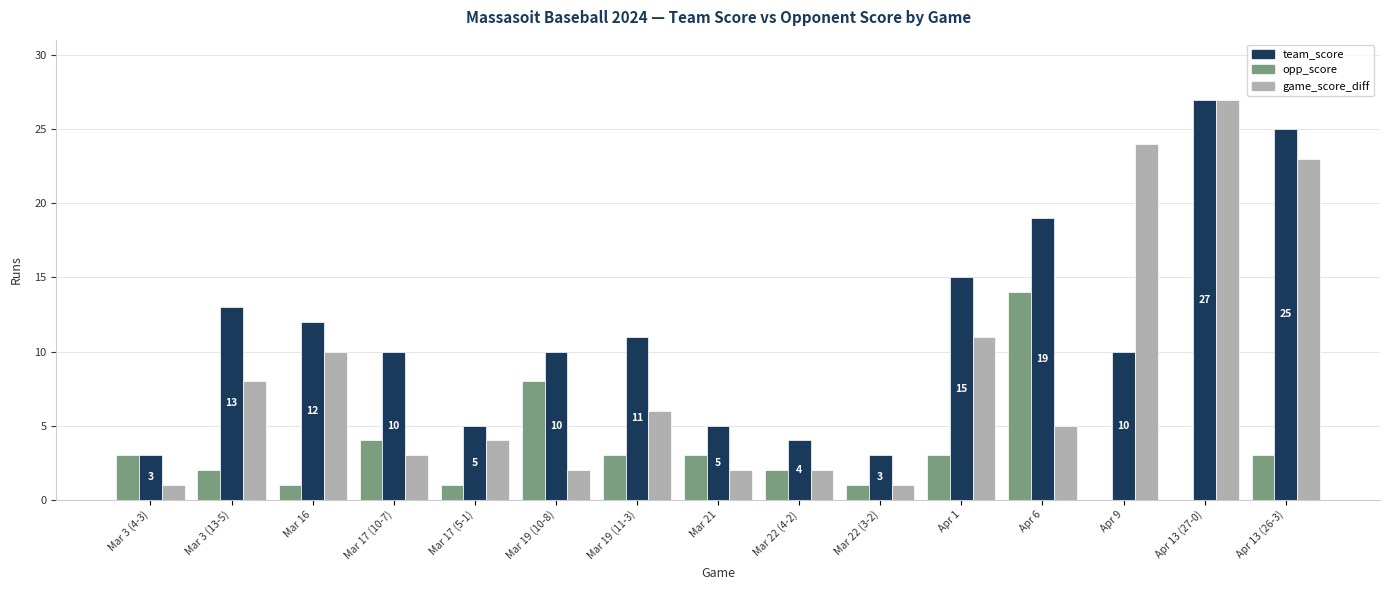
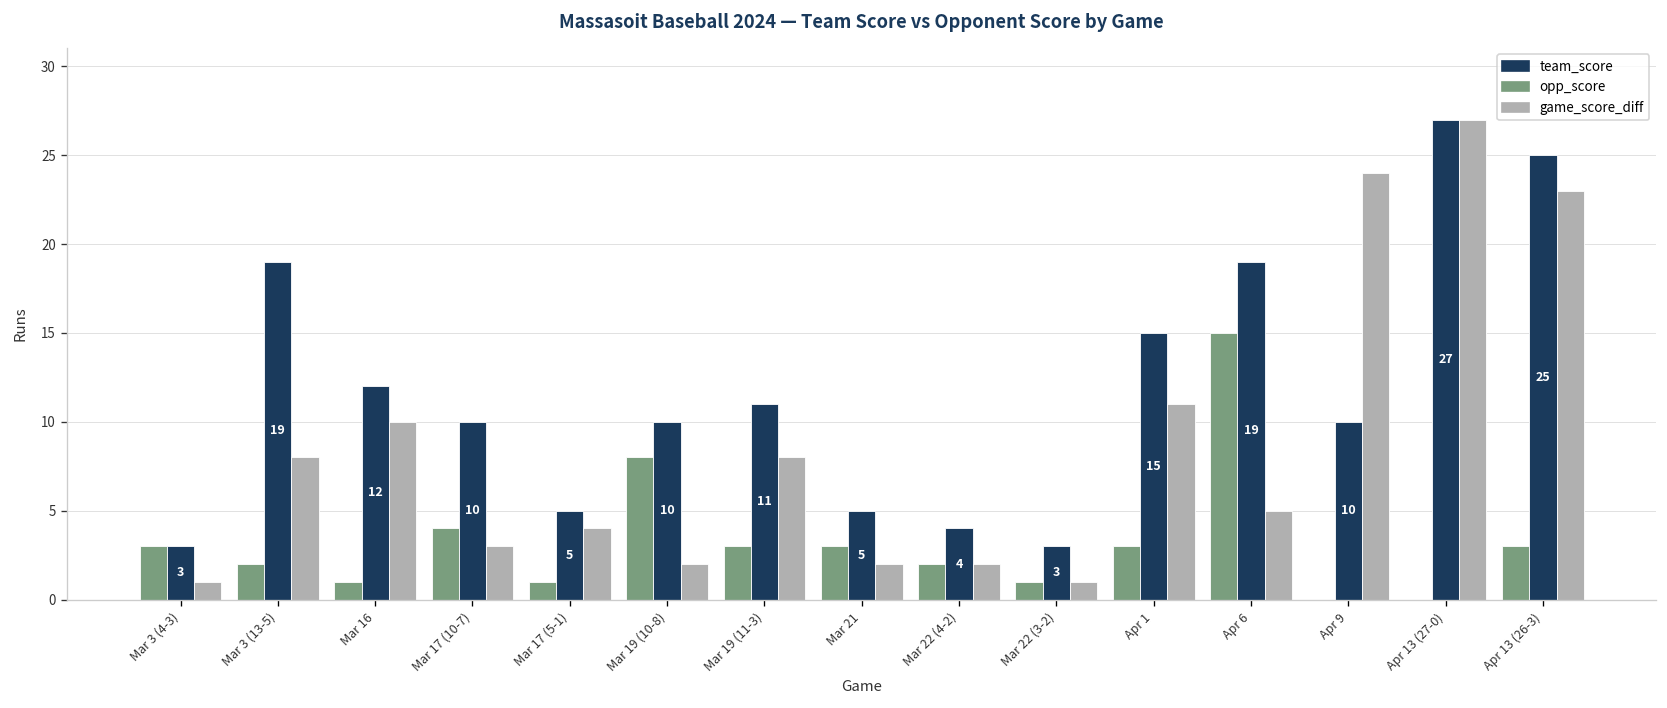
  {
    "opp_score": {
      "Mar 3 (13-5)": 2,
      "Mar 16": 1,
      "Mar 17 (10-7)": 4,
      "Mar 17 (5-1)": 1,
      "Mar 19 (10-8)": 8,
      "Mar 19 (11-3)": 3,
      "Mar 21": 3,
      "Mar 22 (4-2)": 2,
      "Mar 22 (3-2)": 1,
      "Apr 1": 3,
-     "Apr 6": 14,
+     "Apr 6": 15,
      "Apr 9": 0,
      "Apr 13 (27-0)": 0,
      "Apr 13 (26-3)": 3
    },
    "team_score": {
      "Mar 3 (4-3)": 3,
-     "Mar 3 (13-5)": 13,
+     "Mar 3 (13-5)": 19,
      "Mar 16": 12,
      "Mar 17 (10-7)": 10,
      "Mar 17 (5-1)": 5,
      "Mar 19 (10-8)": 10,
      "Mar 19 (11-3)": 11,
      "Mar 21": 5,
      "Mar 22 (4-2)": 4,
      "Mar 22 (3-2)": 3,
      "Apr 1": 15,
      "Apr 6": 19,
      "Apr 9": 10,
      "Apr 13 (27-0)": 27,
      "Apr 13 (26-3)": 25
    },
    "game_score_diff": {
      "Mar 3 (4-3)": 1,
      "Mar 3 (13-5)": 8,
      "Mar 16": 10,
      "Mar 17 (10-7)": 3,
      "Mar 17 (5-1)": 4,
      "Mar 19 (10-8)": 2,
-     "Mar 19 (11-3)": 6,
+     "Mar 19 (11-3)": 8,
      "Mar 21": 2,
      "Mar 22 (4-2)": 2,
      "Mar 22 (3-2)": 1,
      "Apr 1": 11,
      "Apr 6": 5,
      "Apr 9": 24,
      "Apr 13 (27-0)": 27,
      "Apr 13 (26-3)": 23
    }
  }
